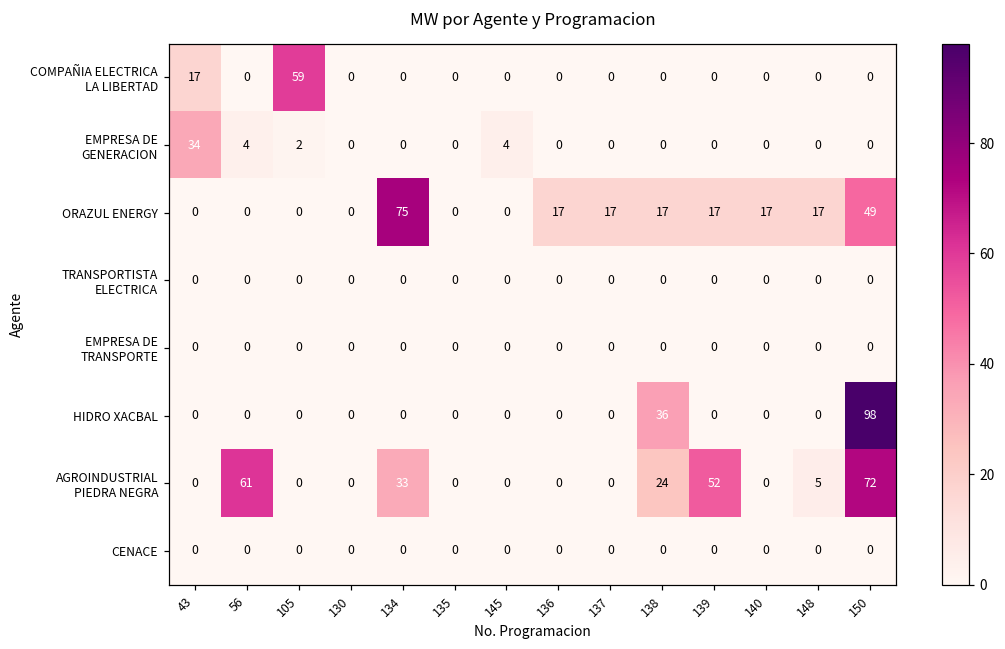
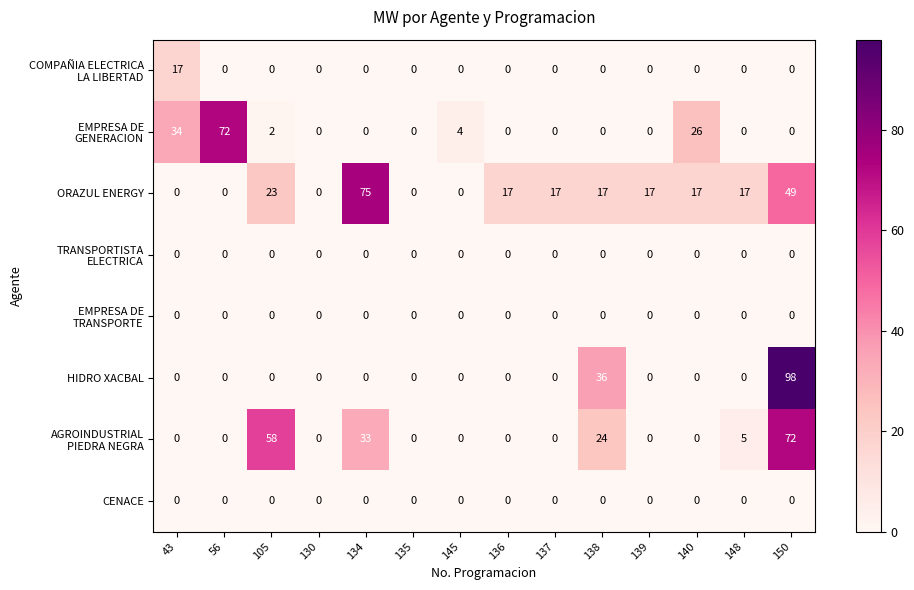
  {
    "COMPAÑIA ELECTRICA LA LIBERTAD": {
      "43": 17,
      "56": 0,
-     "105": 59,
+     "105": 0,
      "130": 0,
      "134": 0,
      "135": 0,
      "145": 0,
      "136": 0,
      "137": 0,
      "138": 0,
      "139": 0,
      "140": 0,
      "148": 0,
      "150": 0
    },
    "EMPRESA DE GENERACION": {
      "43": 34,
-     "56": 4,
+     "56": 72,
      "105": 2,
      "130": 0,
      "134": 0,
      "135": 0,
      "145": 4,
      "136": 0,
      "137": 0,
      "138": 0,
      "139": 0,
-     "140": 0,
+     "140": 26,
      "148": 0,
      "150": 0
    },
    "ORAZUL ENERGY": {
      "43": 0,
      "56": 0,
-     "105": 0,
+     "105": 23,
      "130": 0,
      "134": 75,
      "135": 0,
      "145": 0,
      "136": 17,
      "137": 17,
      "138": 17,
      "139": 17,
      "140": 17,
      "148": 17,
      "150": 49
    },
    "TRANSPORTISTA ELECTRICA": {
      "43": 0,
      "56": 0,
      "105": 0,
      "130": 0,
      "134": 0,
      "135": 0,
      "145": 0,
      "136": 0,
      "137": 0,
      "138": 0,
      "139": 0,
      "140": 0,
      "148": 0,
      "150": 0
    },
    "EMPRESA DE TRANSPORTE": {
      "43": 0,
      "56": 0,
      "105": 0,
      "130": 0,
      "134": 0,
      "135": 0,
      "145": 0,
      "136": 0,
      "137": 0,
      "138": 0,
      "139": 0,
      "140": 0,
      "148": 0,
      "150": 0
    },
    "HIDRO XACBAL": {
      "43": 0,
      "56": 0,
      "105": 0,
      "130": 0,
      "134": 0,
      "135": 0,
      "145": 0,
      "136": 0,
      "137": 0,
      "138": 36,
      "139": 0,
      "140": 0,
      "148": 0,
      "150": 98
    },
    "AGROINDUSTRIAL PIEDRA NEGRA": {
      "43": 0,
-     "56": 61,
-     "105": 0,
+     "56": 0,
+     "105": 58,
      "130": 0,
      "134": 33,
      "135": 0,
      "145": 0,
      "136": 0,
      "137": 0,
      "138": 24,
-     "139": 52,
+     "139": 0,
      "140": 0,
      "148": 5,
      "150": 72
    },
    "CENACE": {
      "43": 0,
      "56": 0,
      "105": 0,
      "130": 0,
      "134": 0,
      "135": 0,
      "145": 0,
      "136": 0,
      "137": 0,
      "138": 0,
      "139": 0,
      "140": 0,
      "148": 0,
      "150": 0
    }
  }
